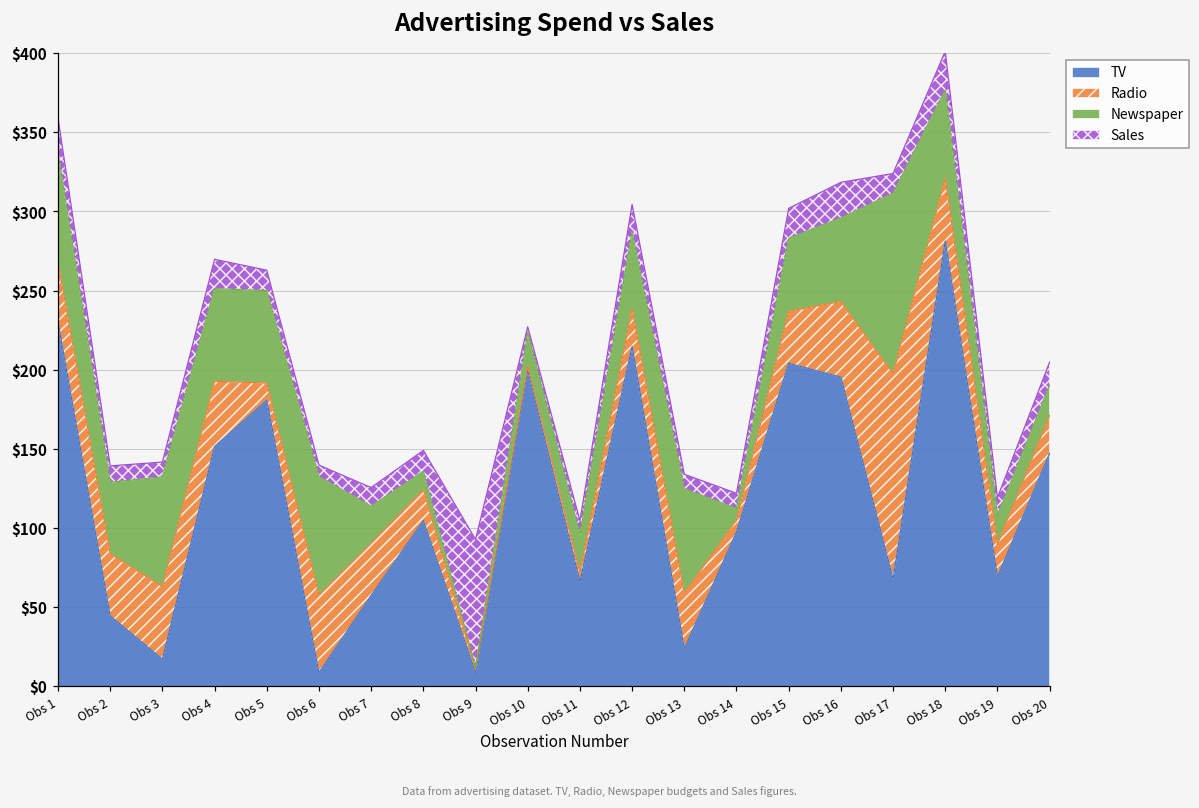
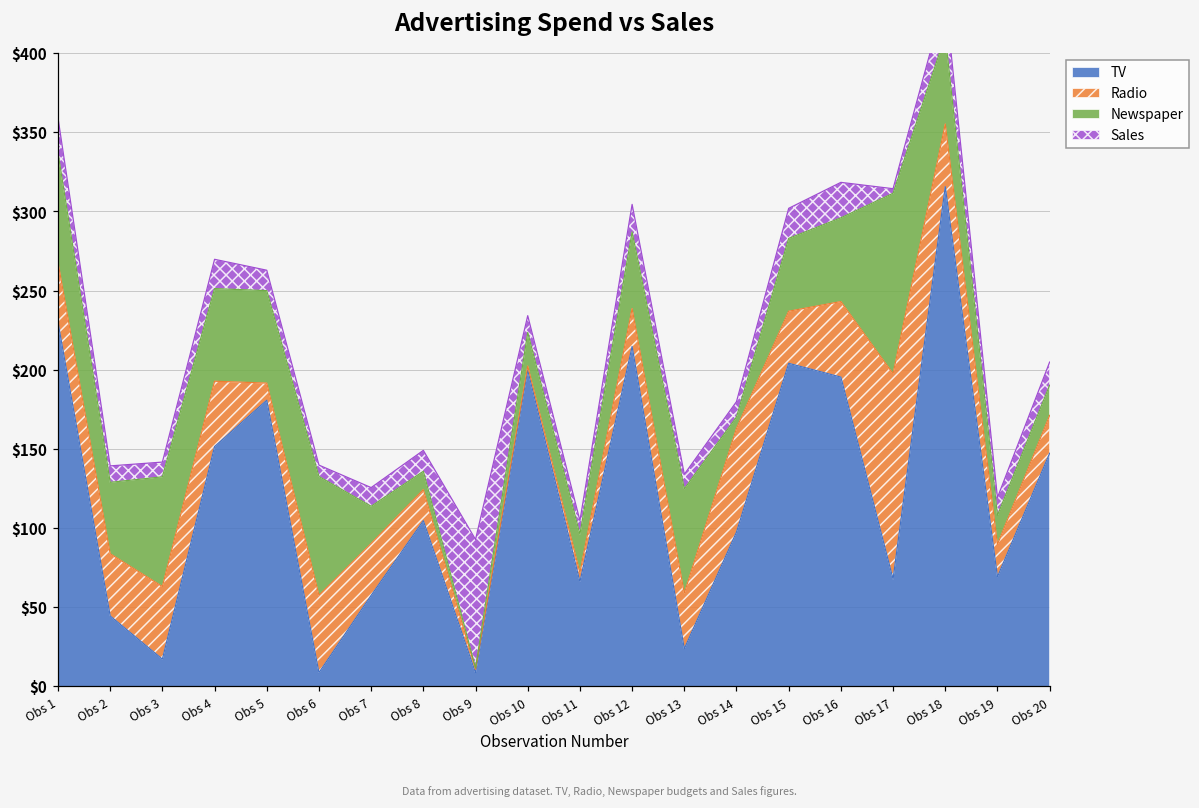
  {
    "TV": {
      "Obs 1": "$230",
      "Obs 2": "$45",
      "Obs 3": "$17",
      "Obs 4": "$152",
      "Obs 5": "$181",
      "Obs 6": "$9",
      "Obs 7": "$58",
      "Obs 8": "$105",
      "Obs 9": "$9",
      "Obs 10": "$200",
      "Obs 11": "$66",
      "Obs 12": "$215",
      "Obs 13": "$24",
      "Obs 14": "$98",
      "Obs 15": "$204",
      "Obs 16": "$195",
      "Obs 17": "$68",
-     "Obs 18": "$281",
+     "Obs 18": "$316",
      "Obs 19": "$69",
      "Obs 20": "$147"
    },
    "Radio": {
      "Obs 1": "$38",
      "Obs 2": "$39",
      "Obs 3": "$46",
      "Obs 4": "$41",
      "Obs 5": "$11",
      "Obs 6": "$49",
      "Obs 7": "$33",
      "Obs 8": "$20",
      "Obs 10": "$3",
      "Obs 11": "$6",
      "Obs 12": "$24",
      "Obs 13": "$35",
-     "Obs 14": "$8",
+     "Obs 14": "$66",
      "Obs 15": "$33",
      "Obs 16": "$48",
      "Obs 17": "$130",
      "Obs 18": "$40",
      "Obs 19": "$21",
      "Obs 20": "$24"
    },
    "Newspaper": {
      "Obs 1": "$69",
      "Obs 2": "$45",
      "Obs 3": "$69",
      "Obs 4": "$59",
      "Obs 5": "$58",
      "Obs 6": "$75",
      "Obs 7": "$24",
      "Obs 8": "$12",
      "Obs 10": "$21",
      "Obs 11": "$24",
      "Obs 12": "$48",
      "Obs 13": "$66",
      "Obs 14": "$7",
      "Obs 15": "$46",
      "Obs 16": "$53",
      "Obs 17": "$114",
      "Obs 19": "$18",
      "Obs 20": "$19"
    },
    "Sales": {
      "Obs 1": "$22",
      "Obs 2": "$10",
      "Obs 3": "$9",
      "Obs 4": "$19",
      "Obs 5": "$13",
      "Obs 6": "$7",
      "Obs 7": "$12",
      "Obs 8": "$13",
      "Obs 9": "$81",
-     "Obs 10": "$4",
+     "Obs 10": "$11",
      "Obs 11": "$9",
      "Obs 12": "$17",
      "Obs 13": "$9",
      "Obs 14": "$10",
      "Obs 15": "$19",
      "Obs 16": "$22",
-     "Obs 17": "$13",
+     "Obs 17": "$3",
      "Obs 19": "$11",
      "Obs 20": "$15"
    }
  }
